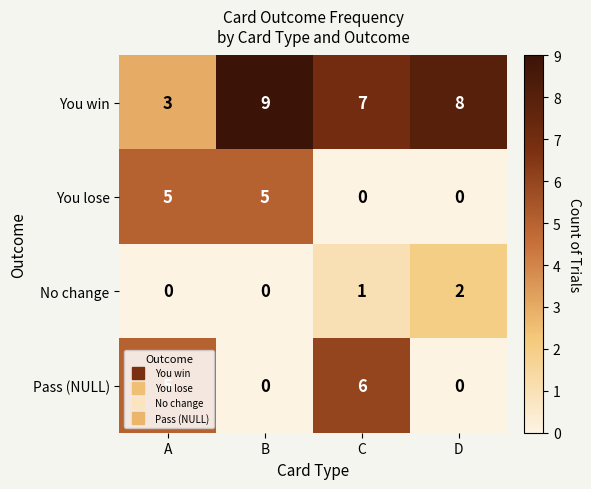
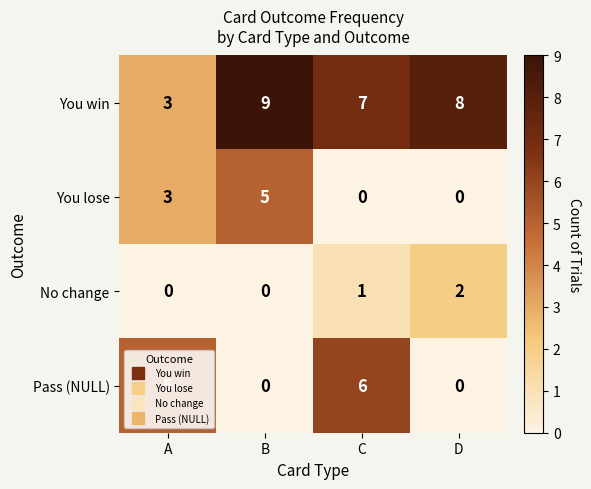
  {
    "You win": {
      "A": 3,
      "B": 9,
      "C": 7,
      "D": 8
    },
    "You lose": {
-     "A": 5,
+     "A": 3,
      "B": 5,
      "C": 0,
      "D": 0
    },
    "No change": {
      "A": 0,
      "B": 0,
      "C": 1,
      "D": 2
    },
    "Pass (NULL)": {
      "B": 0,
      "C": 6,
      "D": 0
    }
  }
